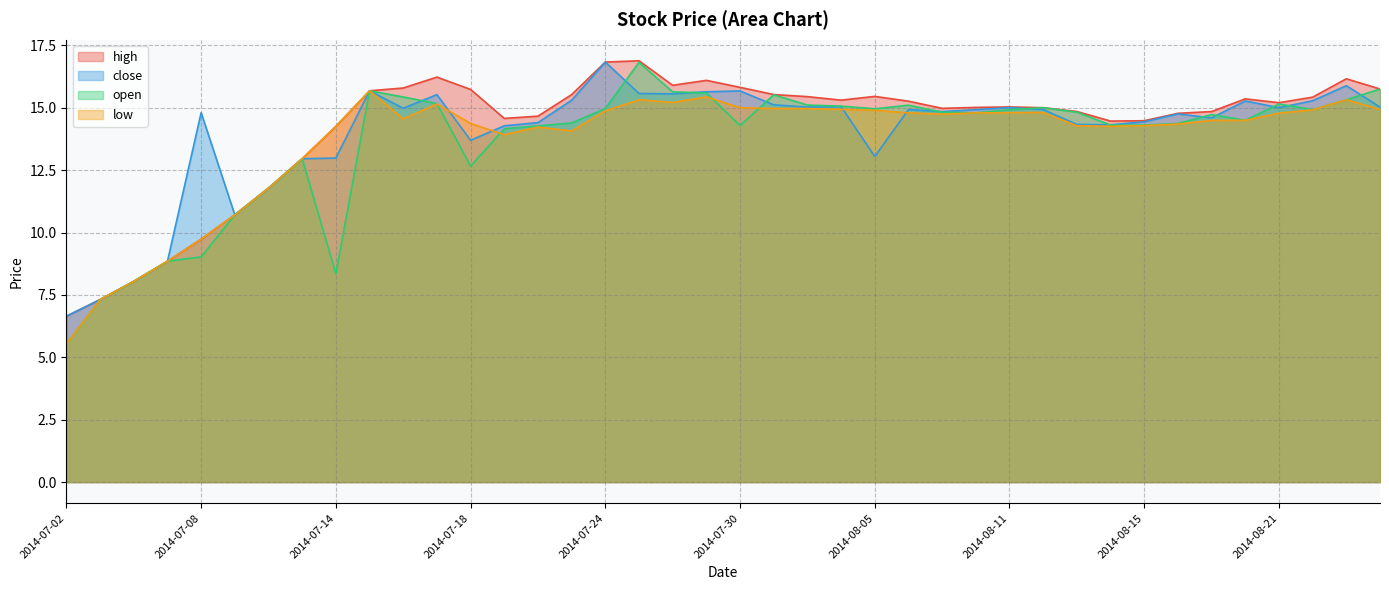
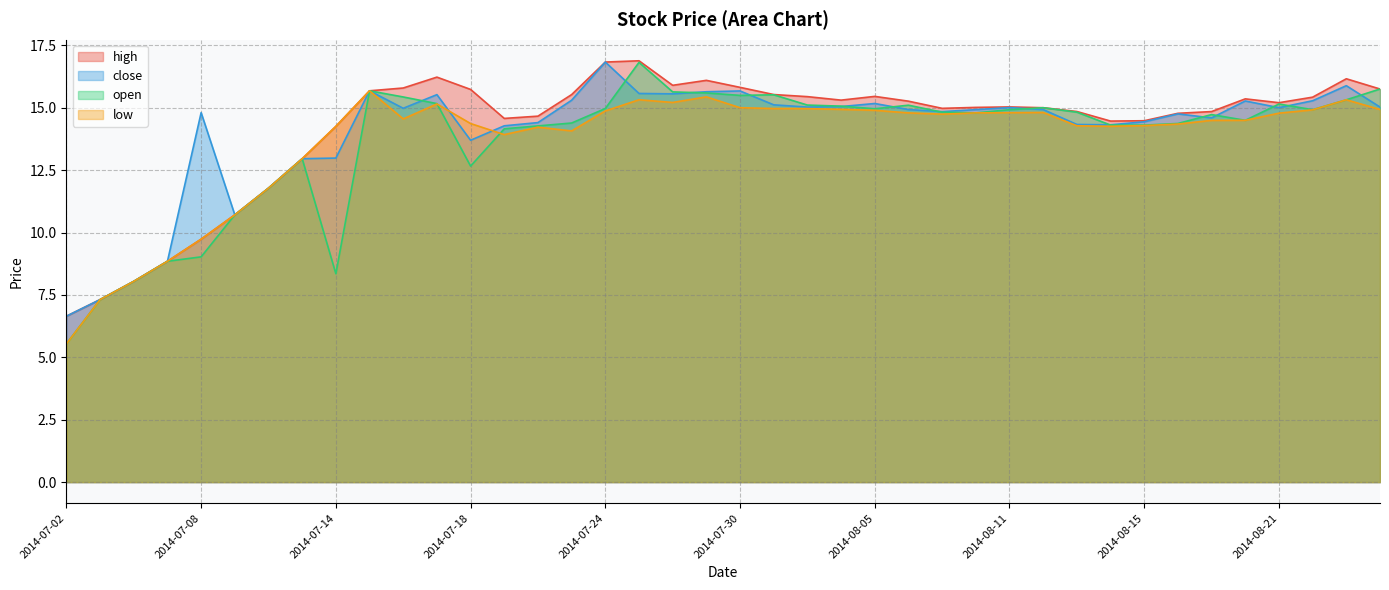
  {
    "close": {
      "2014-07-08": 14.8,
      "2014-07-14": 13.0,
      "2014-07-18": 13.7,
      "2014-07-30": 15.7,
-     "2014-08-05": 13.0,
+     "2014-08-05": 15.2,
      "2014-08-21": 15.0
    },
    "open": {
      "2014-07-08": 9.0,
      "2014-07-14": 8.4,
      "2014-07-18": 12.7,
-     "2014-07-30": 14.3
+     "2014-07-30": 15.5
    }
  }
